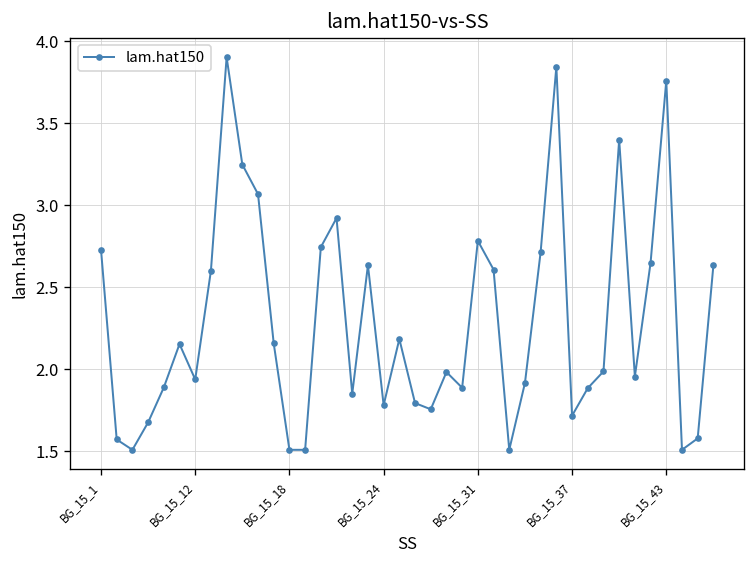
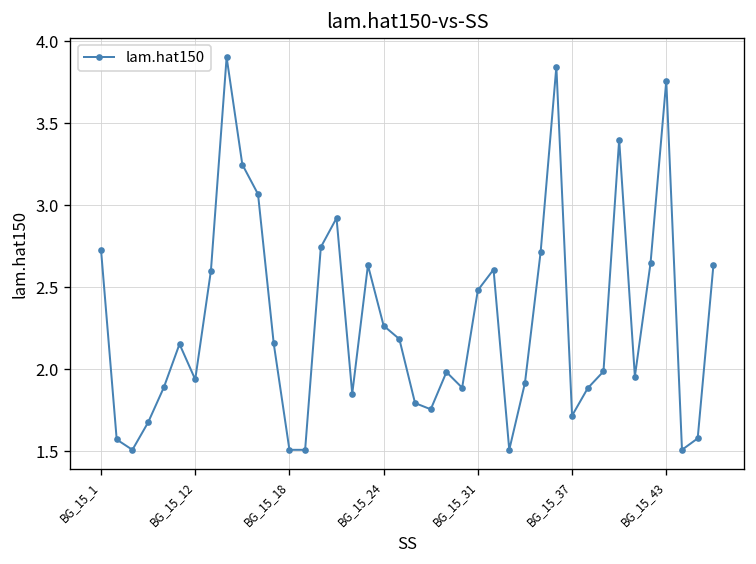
  {
    "BG_15_1": 2.73,
    "BG_15_12": 1.94,
    "BG_15_18": 1.51,
-   "BG_15_24": 1.78,
-   "BG_15_31": 2.78,
+   "BG_15_24": 2.26,
+   "BG_15_31": 2.48,
    "BG_15_37": 1.72,
    "BG_15_43": 3.76
  }
